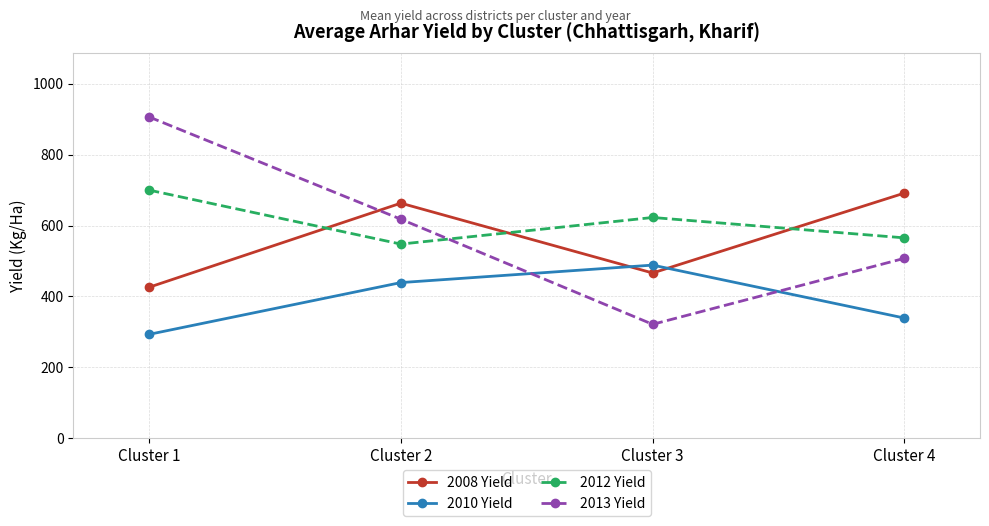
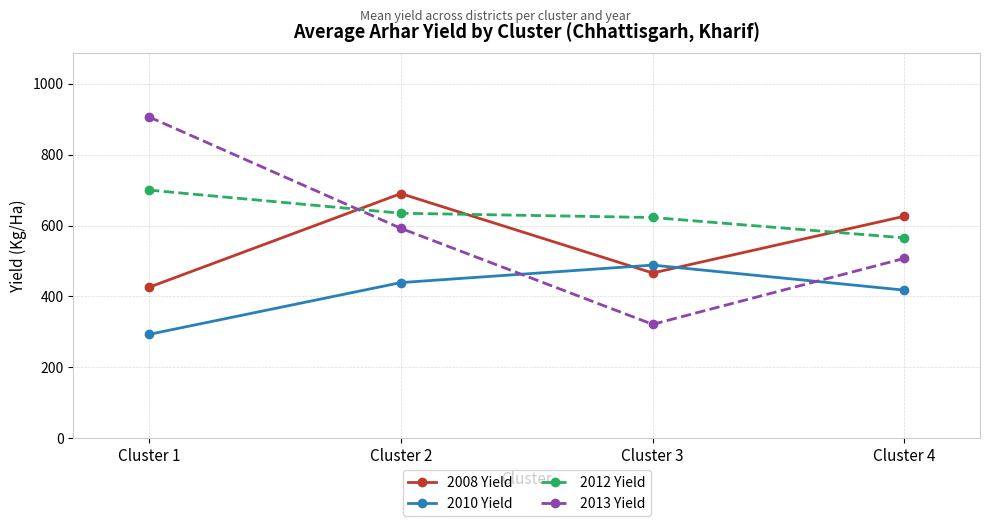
  {
    "2008 Yield": {
      "Cluster 1": 430,
-     "Cluster 2": 660,
+     "Cluster 2": 690,
      "Cluster 3": 470,
-     "Cluster 4": 690
+     "Cluster 4": 630
    },
    "2010 Yield": {
      "Cluster 1": 290,
      "Cluster 2": 440,
      "Cluster 3": 490,
-     "Cluster 4": 340
+     "Cluster 4": 420
    },
    "2012 Yield": {
      "Cluster 1": 700,
-     "Cluster 2": 550,
+     "Cluster 2": 630,
      "Cluster 3": 620,
      "Cluster 4": 570
    },
    "2013 Yield": {
      "Cluster 1": 910,
-     "Cluster 2": 620,
+     "Cluster 2": 590,
      "Cluster 3": 320,
      "Cluster 4": 510
    }
  }
